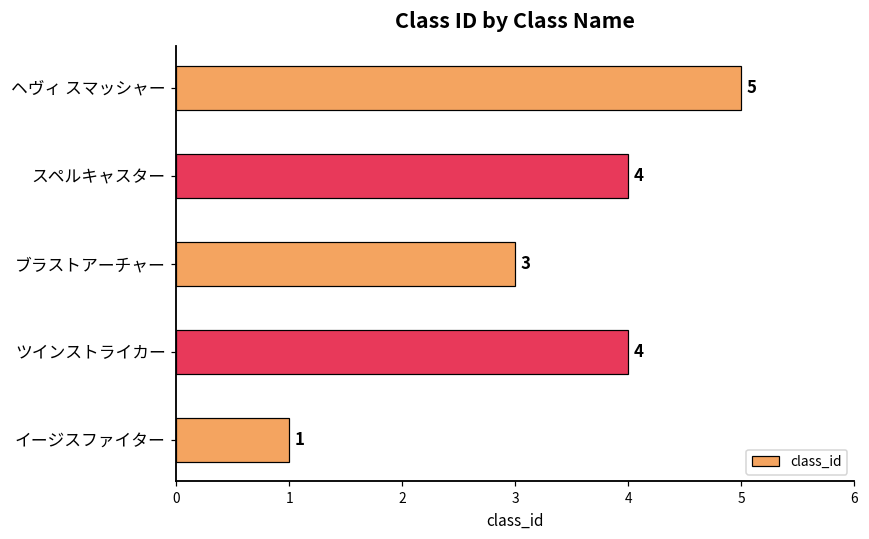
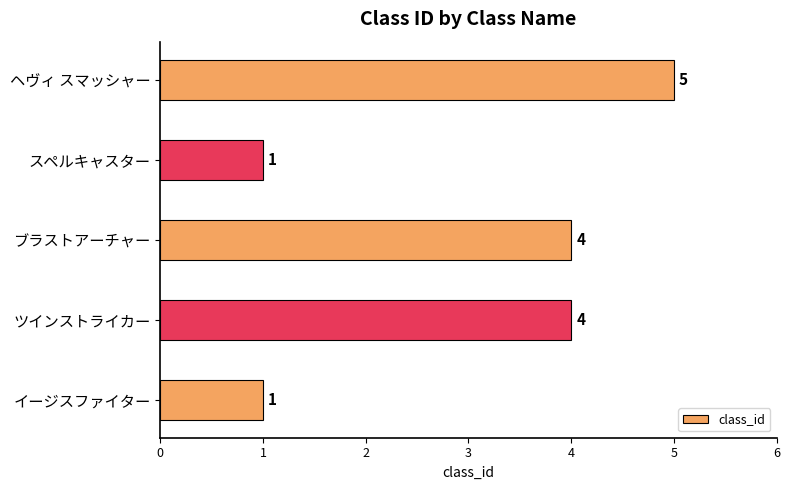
  {
    "ヘヴィ スマッシャー": 5,
-   "スペルキャスター": 4,
-   "ブラストアーチャー": 3,
+   "スペルキャスター": 1,
+   "ブラストアーチャー": 4,
    "ツインストライカー": 4,
    "イージスファイター": 1
  }
